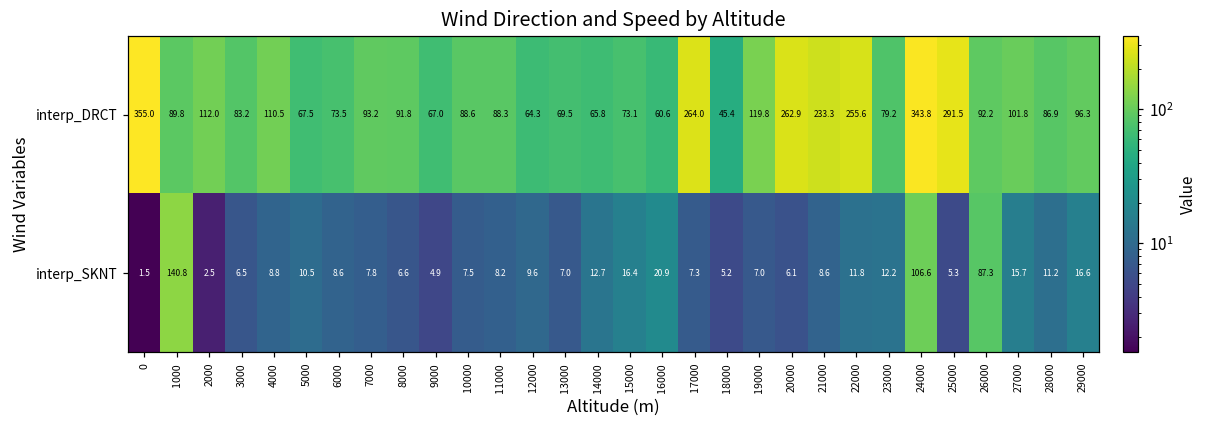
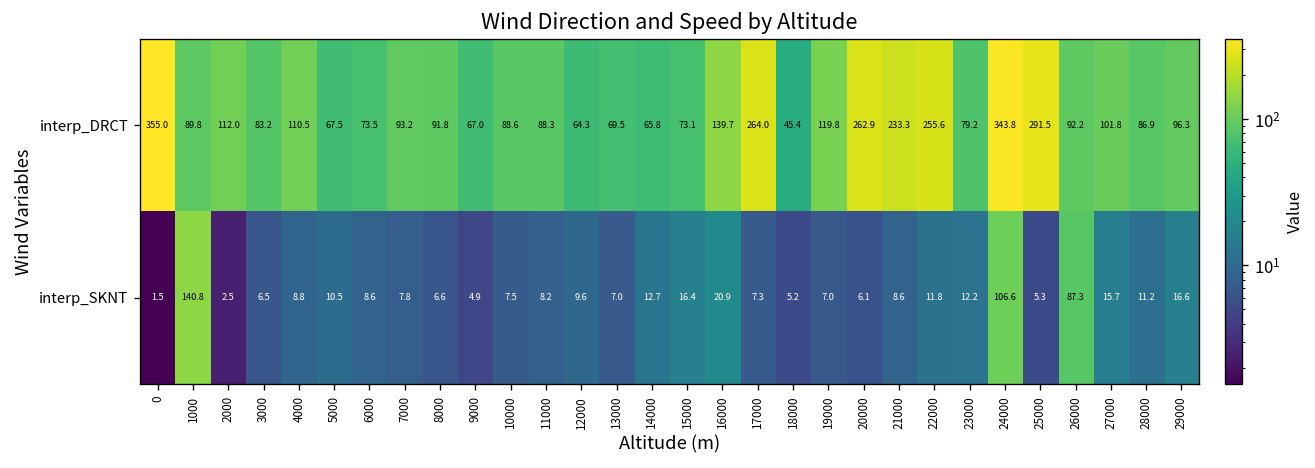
  {
    "interp_DRCT": {
      "0": 355.0,
      "1000": 89.8,
      "2000": 112.0,
      "3000": 83.2,
      "4000": 110.5,
      "5000": 67.5,
      "6000": 73.5,
      "7000": 93.2,
      "8000": 91.8,
      "9000": 67.0,
      "10000": 88.6,
      "11000": 88.3,
      "12000": 64.3,
      "13000": 69.5,
      "14000": 65.8,
      "15000": 73.1,
-     "16000": 60.6,
+     "16000": 139.7,
      "17000": 264.0,
      "18000": 45.4,
      "19000": 119.8,
      "20000": 262.9,
      "21000": 233.3,
      "22000": 255.6,
      "23000": 79.2,
      "24000": 343.8,
      "25000": 291.5,
      "26000": 92.2,
      "27000": 101.8,
      "28000": 86.9,
      "29000": 96.3
    },
    "interp_SKNT": {
      "0": 1.5,
      "1000": 140.8,
      "2000": 2.5,
      "3000": 6.5,
      "4000": 8.8,
      "5000": 10.5,
      "6000": 8.6,
      "7000": 7.8,
      "8000": 6.6,
      "9000": 4.9,
      "10000": 7.5,
      "11000": 8.2,
      "12000": 9.6,
      "13000": 7.0,
      "14000": 12.7,
      "15000": 16.4,
      "16000": 20.9,
      "17000": 7.3,
      "18000": 5.2,
      "19000": 7.0,
      "20000": 6.1,
      "21000": 8.6,
      "22000": 11.8,
      "23000": 12.2,
      "24000": 106.6,
      "25000": 5.3,
      "26000": 87.3,
      "27000": 15.7,
      "28000": 11.2,
      "29000": 16.6
    }
  }
